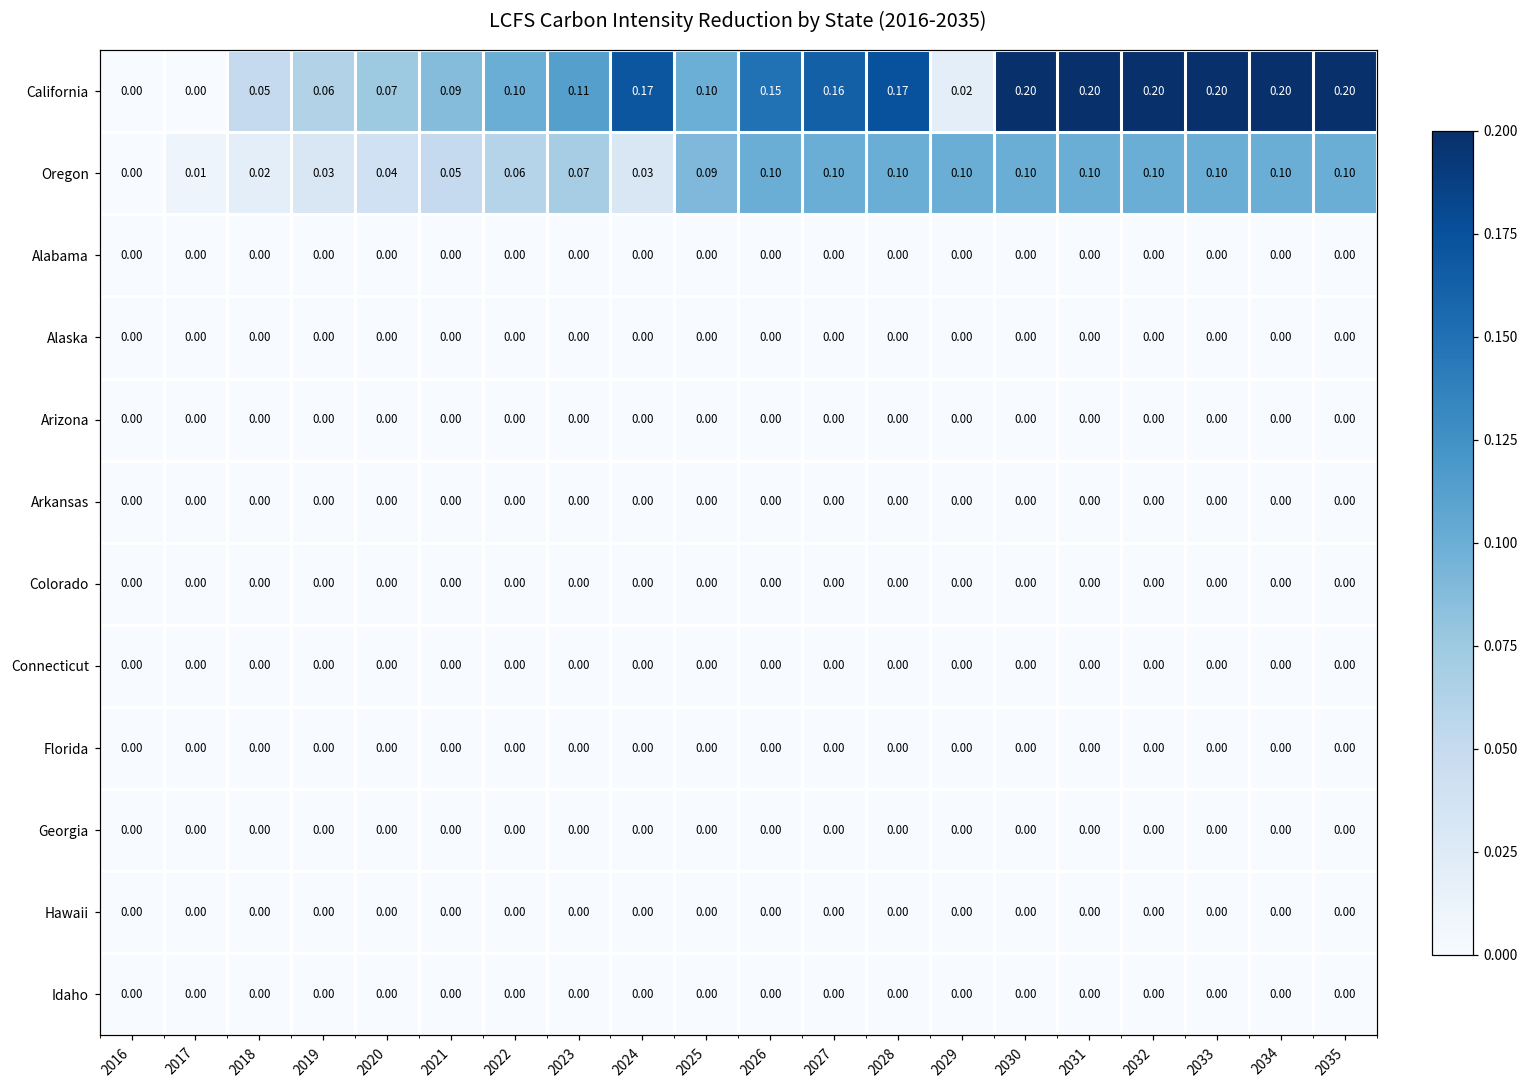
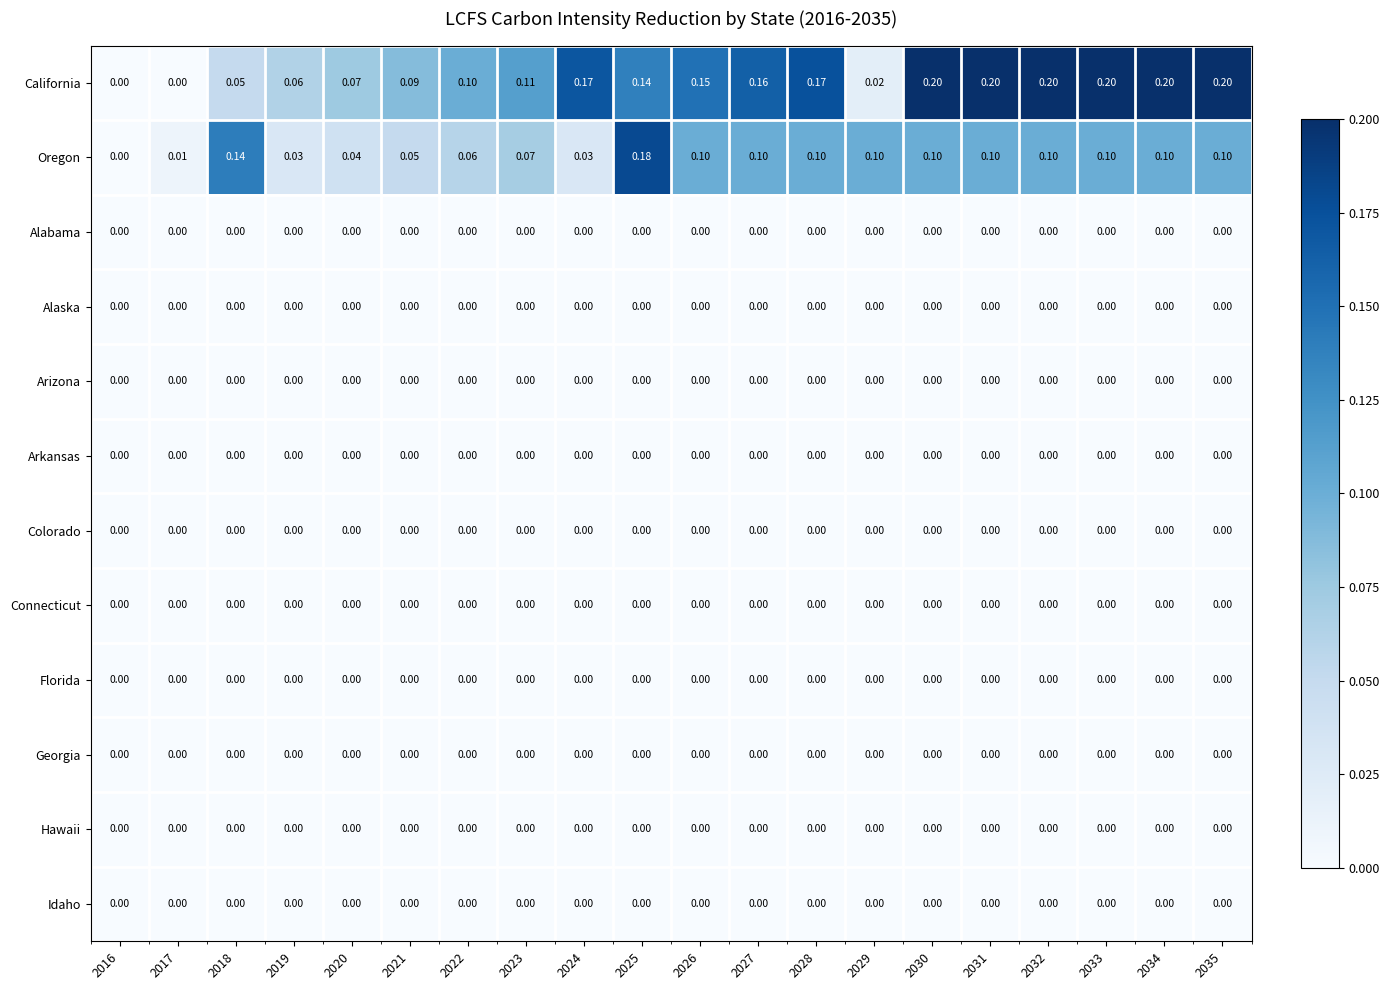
  {
    "California": {
      "2016": 0.00,
      "2017": 0.00,
      "2018": 0.05,
      "2019": 0.06,
      "2020": 0.07,
      "2021": 0.09,
      "2022": 0.10,
      "2023": 0.11,
      "2024": 0.17,
-     "2025": 0.10,
+     "2025": 0.14,
      "2026": 0.15,
      "2027": 0.16,
      "2028": 0.17,
      "2029": 0.02,
      "2030": 0.20,
      "2031": 0.20,
      "2032": 0.20,
      "2033": 0.20,
      "2034": 0.20,
      "2035": 0.20
    },
    "Oregon": {
      "2016": 0.00,
      "2017": 0.01,
-     "2018": 0.02,
+     "2018": 0.14,
      "2019": 0.03,
      "2020": 0.04,
      "2021": 0.05,
      "2022": 0.06,
      "2023": 0.07,
      "2024": 0.03,
-     "2025": 0.09,
+     "2025": 0.18,
      "2026": 0.10,
      "2027": 0.10,
      "2028": 0.10,
      "2029": 0.10,
      "2030": 0.10,
      "2031": 0.10,
      "2032": 0.10,
      "2033": 0.10,
      "2034": 0.10,
      "2035": 0.10
    }
  }
